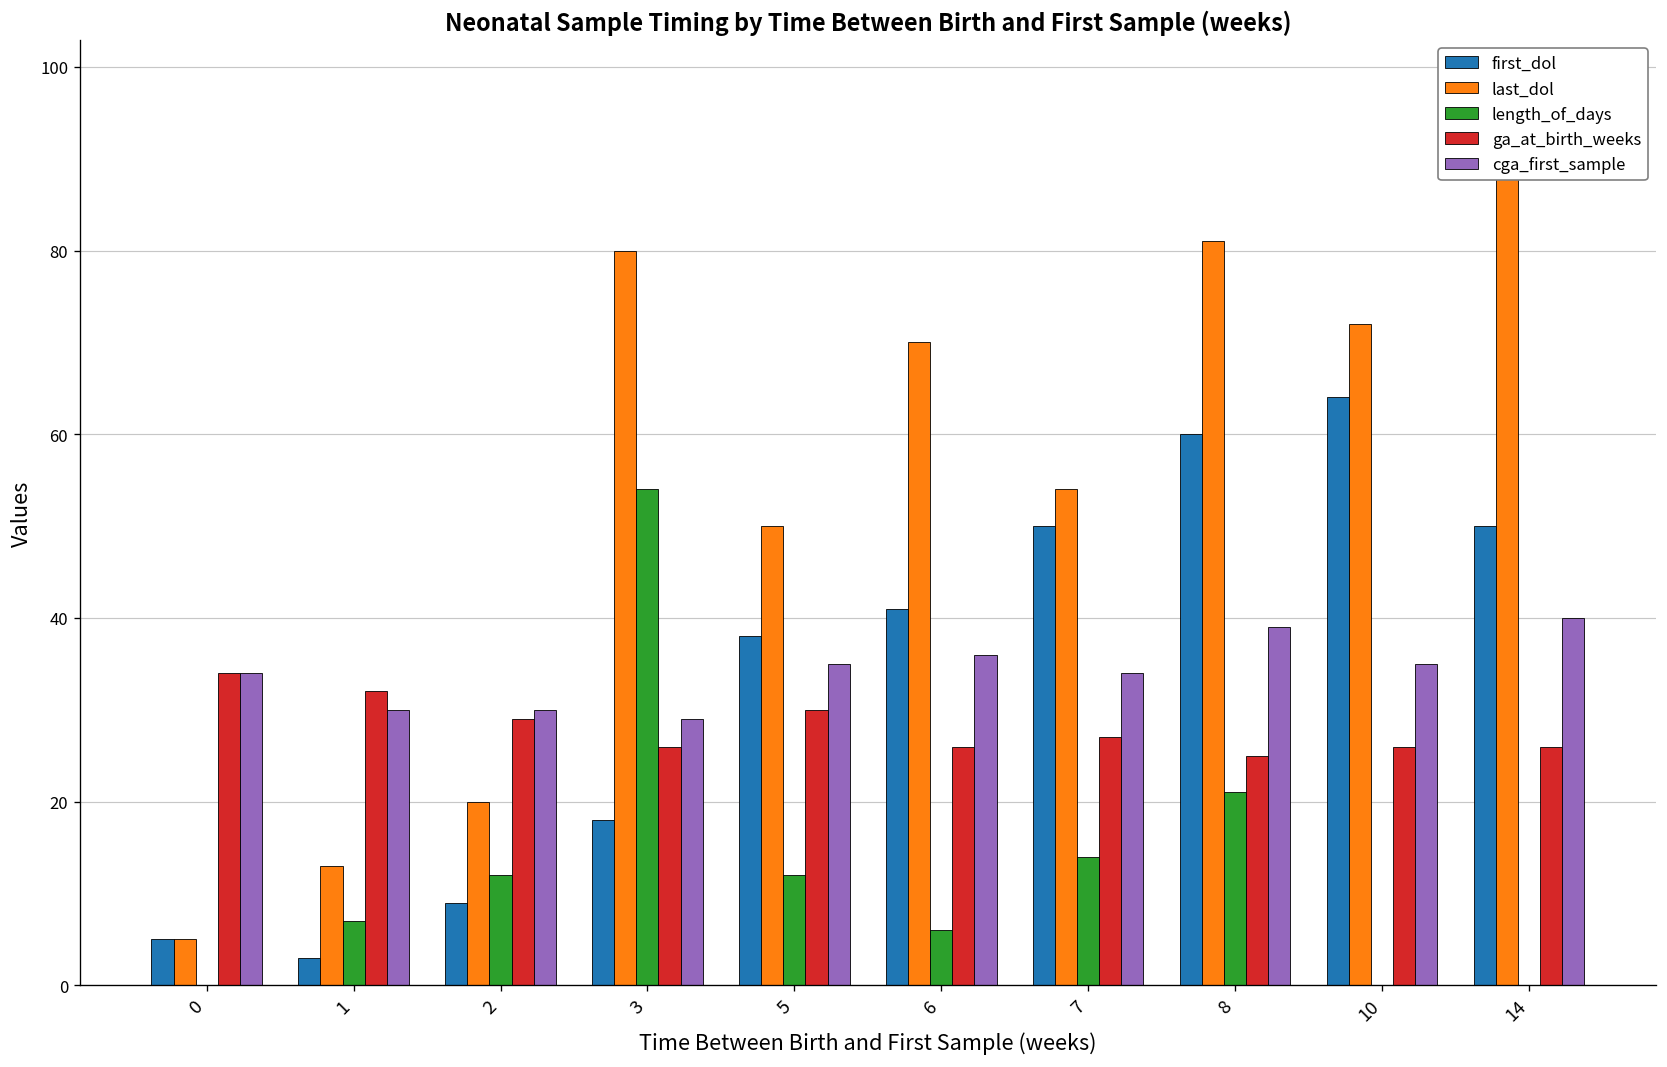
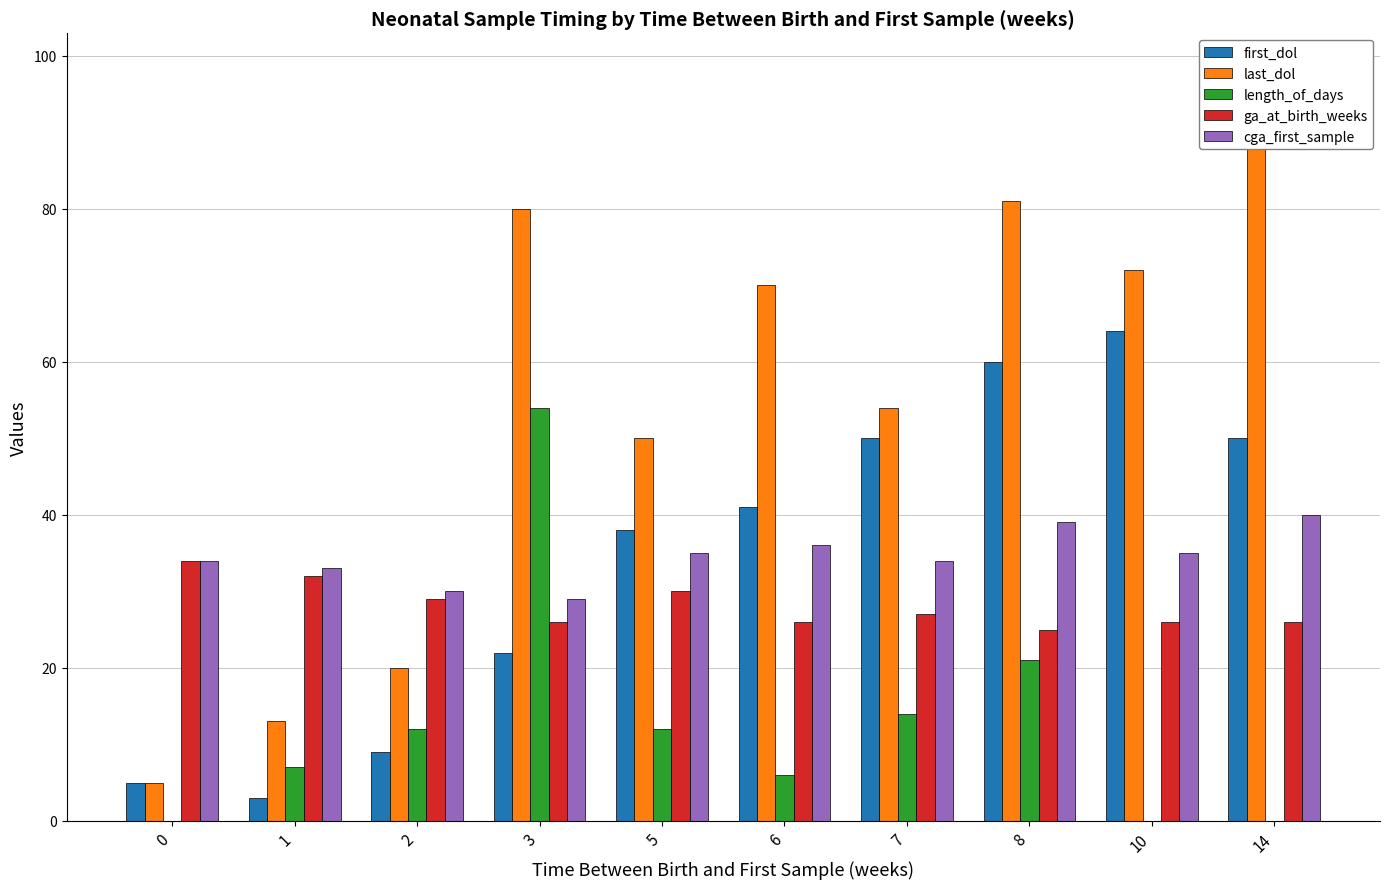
  {
    "first_dol": {
      "0": 5,
      "1": 3,
      "2": 9,
-     "3": 18,
+     "3": 22,
      "5": 38,
      "6": 41,
      "7": 50,
      "8": 60,
      "10": 64,
      "14": 50
    },
    "last_dol": {
      "0": 5,
      "1": 13,
      "2": 20,
      "3": 80,
      "5": 50,
      "6": 70,
      "7": 54,
      "8": 81,
      "10": 72
    },
    "length_of_days": {
      "0": 0,
      "1": 7,
      "2": 12,
      "3": 54,
      "5": 12,
      "6": 6,
      "7": 14,
      "8": 21,
      "10": 0,
      "14": 0
    },
    "ga_at_birth_weeks": {
      "0": 34,
      "1": 32,
      "2": 29,
      "3": 26,
      "5": 30,
      "6": 26,
      "7": 27,
      "8": 25,
      "10": 26,
      "14": 26
    },
    "cga_first_sample": {
      "0": 34,
-     "1": 30,
+     "1": 33,
      "2": 30,
      "3": 29,
      "5": 35,
      "6": 36,
      "7": 34,
      "8": 39,
      "10": 35,
      "14": 40
    }
  }
